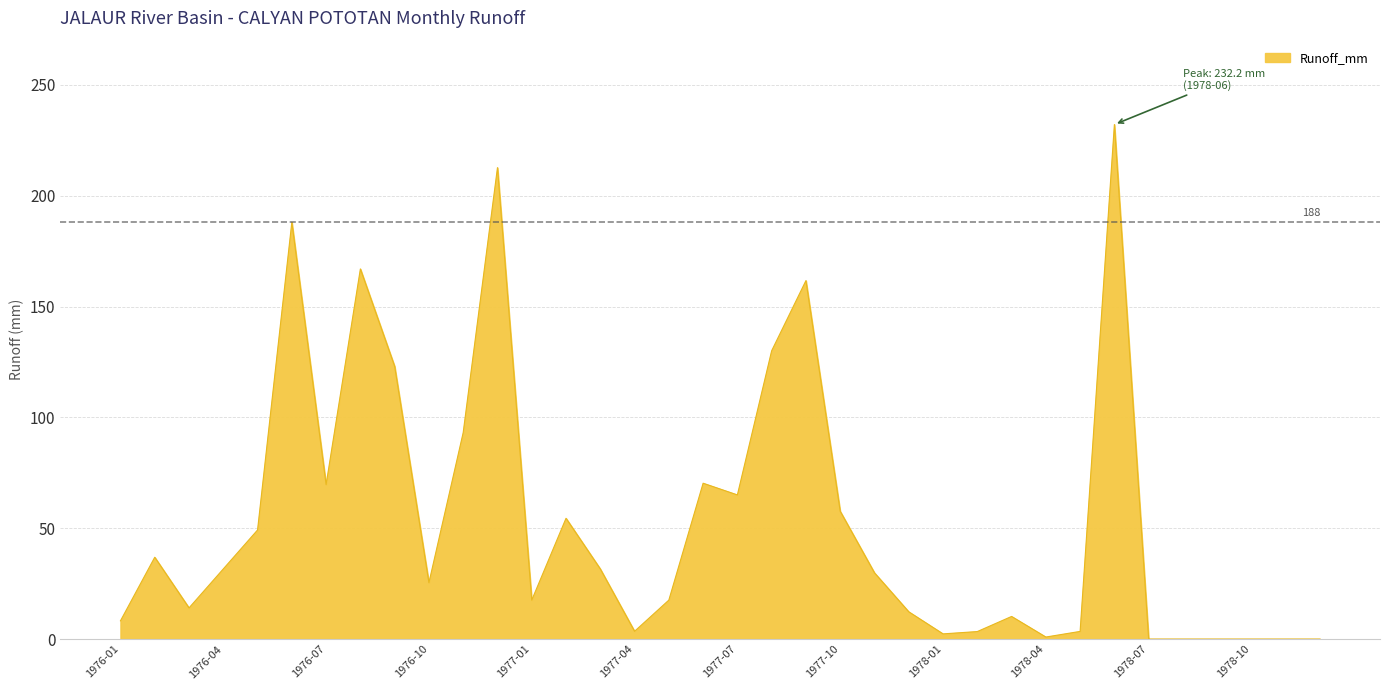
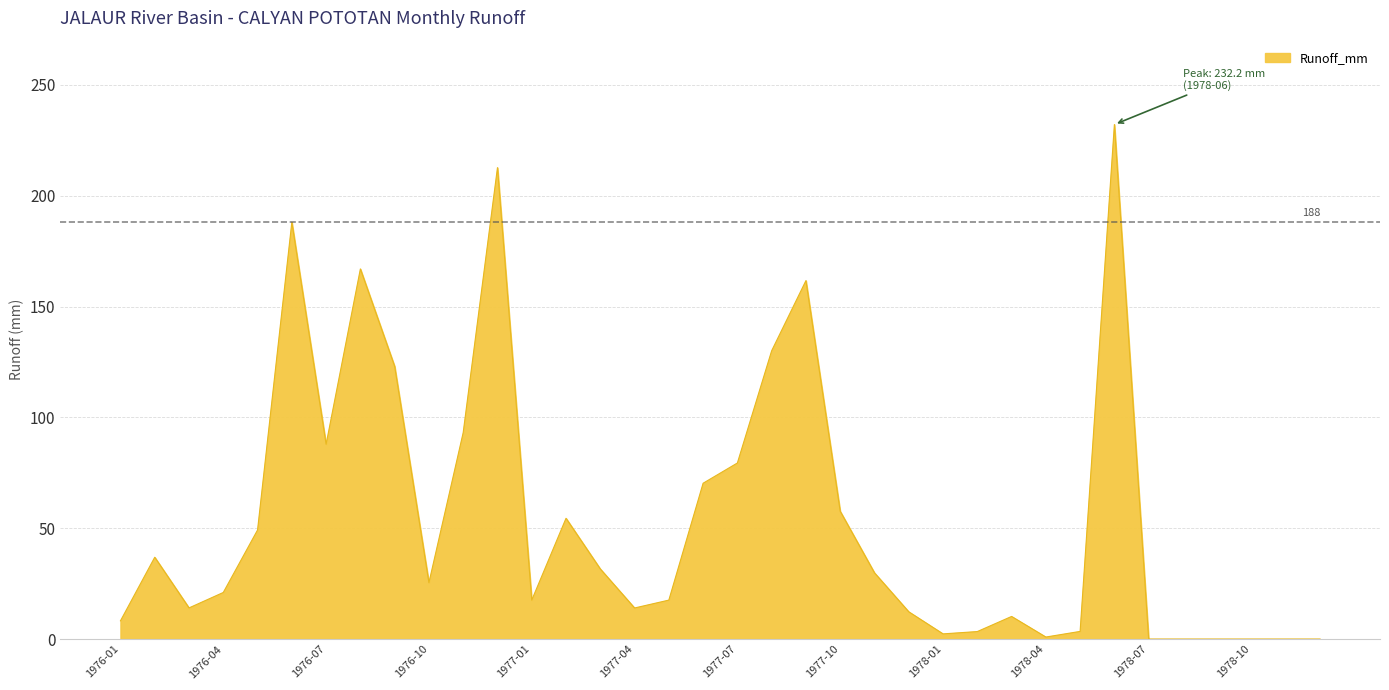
  {
    "1976-01": 8,
-   "1976-04": 32,
-   "1976-07": 70,
+   "1976-04": 21,
+   "1976-07": 88,
    "1976-10": 25,
    "1977-01": 18,
-   "1977-04": 4,
-   "1977-07": 65,
+   "1977-04": 14,
+   "1977-07": 79,
    "1977-10": 58,
    "1978-01": 2,
    "1978-04": 1,
    "1978-07": 0,
    "1978-10": 0
  }
